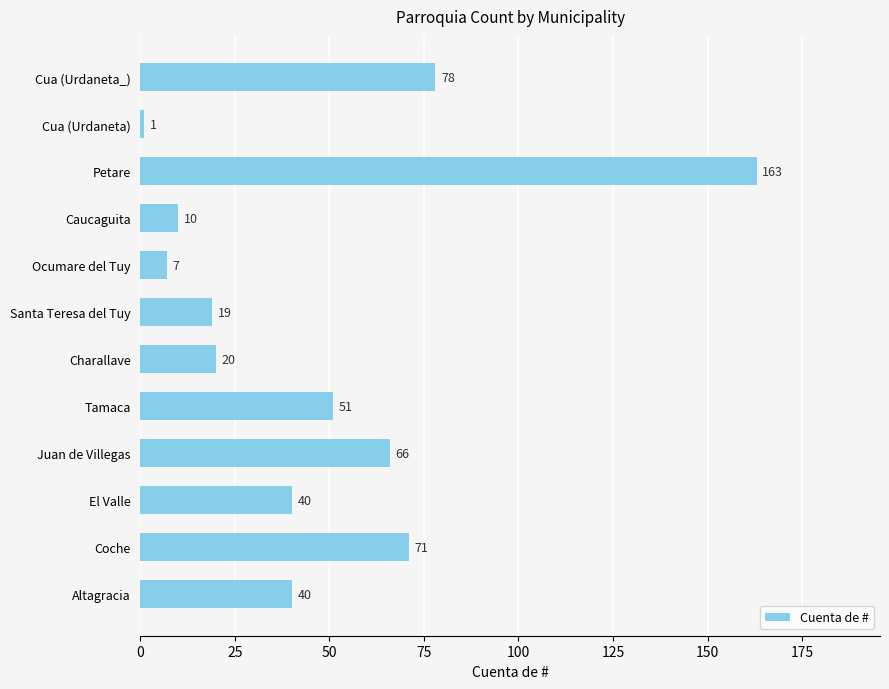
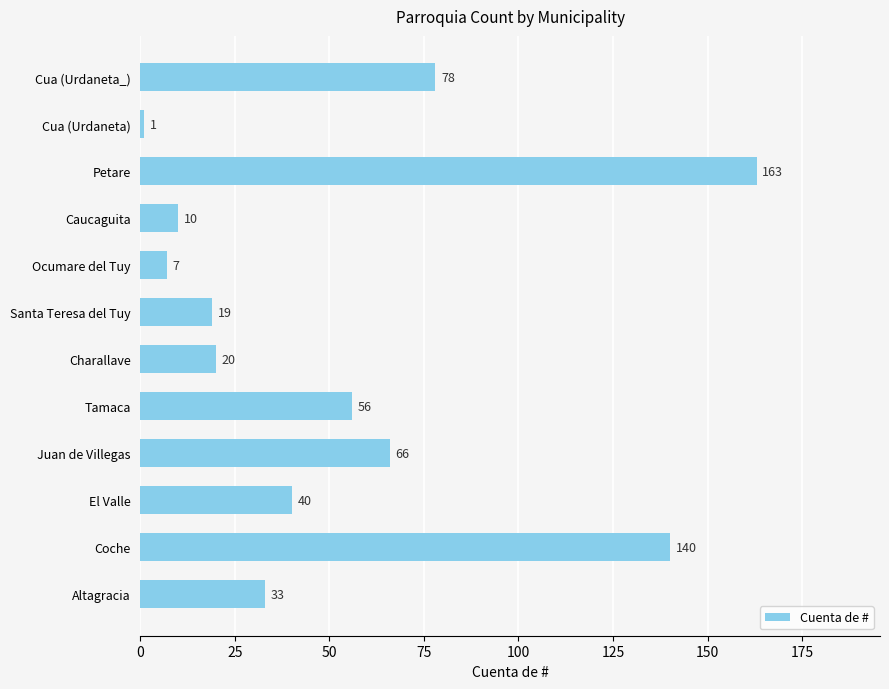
  {
    "Cua (Urdaneta_)": 78,
    "Cua (Urdaneta)": 1,
    "Petare": 163,
    "Caucaguita": 10,
    "Ocumare del Tuy": 7,
    "Santa Teresa del Tuy": 19,
    "Charallave": 20,
-   "Tamaca": 51,
+   "Tamaca": 56,
    "Juan de Villegas": 66,
    "El Valle": 40,
-   "Coche": 71,
-   "Altagracia": 40
+   "Coche": 140,
+   "Altagracia": 33
  }
